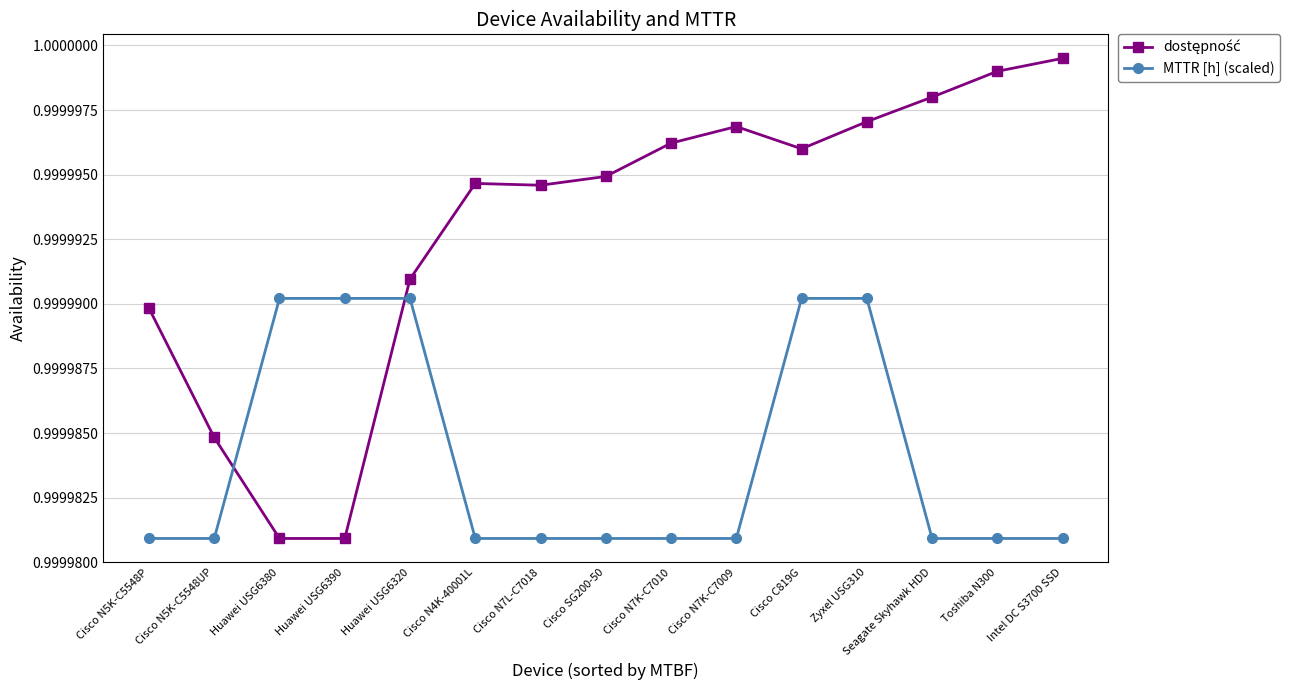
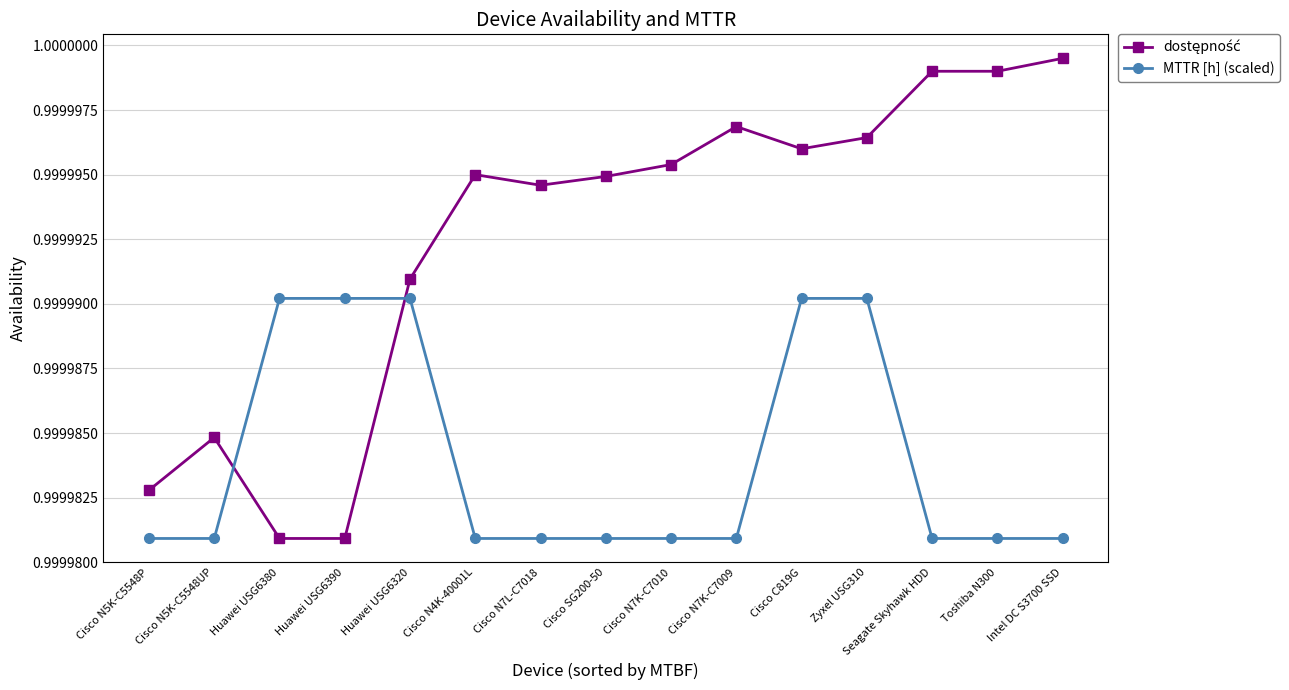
  {
    "dostępność": {
-     "Cisco N5K-C5548P": 0.9999898,
+     "Cisco N5K-C5548P": 0.9999828,
      "Cisco N5K-C5548UP": 0.9999848,
      "Huawei USG6380": 0.9999809,
      "Huawei USG6390": 0.9999809,
      "Huawei USG6320": 0.9999910,
-     "Cisco N4K-40001L": 0.9999947,
+     "Cisco N4K-40001L": 0.9999950,
      "Cisco N7L-C7018": 0.9999946,
      "Cisco SG200-50": 0.9999949,
-     "Cisco N7K-C7010": 0.9999962,
+     "Cisco N7K-C7010": 0.9999954,
      "Cisco N7K-C7009": 0.9999969,
      "Cisco C819G": 0.9999960,
-     "Zyxel USG310": 0.9999971,
-     "Seagate Skyhawk HDD": 0.999998,
+     "Zyxel USG310": 0.9999964,
+     "Seagate Skyhawk HDD": 0.999999,
      "Toshiba N300": 0.9999990,
      "Intel DC S3700 SSD": 0.9999995
    },
    "MTTR [h] (scaled)": {
      "Cisco N5K-C5548P": 0.9999809,
      "Cisco N5K-C5548UP": 0.9999809,
      "Huawei USG6380": 0.9999902,
      "Huawei USG6390": 0.9999902,
      "Huawei USG6320": 0.9999902,
      "Cisco N4K-40001L": 0.9999809,
      "Cisco N7L-C7018": 0.9999809,
      "Cisco SG200-50": 0.9999809,
      "Cisco N7K-C7010": 0.9999809,
      "Cisco N7K-C7009": 0.9999809,
      "Cisco C819G": 0.9999902,
      "Zyxel USG310": 0.9999902,
      "Seagate Skyhawk HDD": 0.9999809,
      "Toshiba N300": 0.9999809,
      "Intel DC S3700 SSD": 0.9999809
    }
  }
